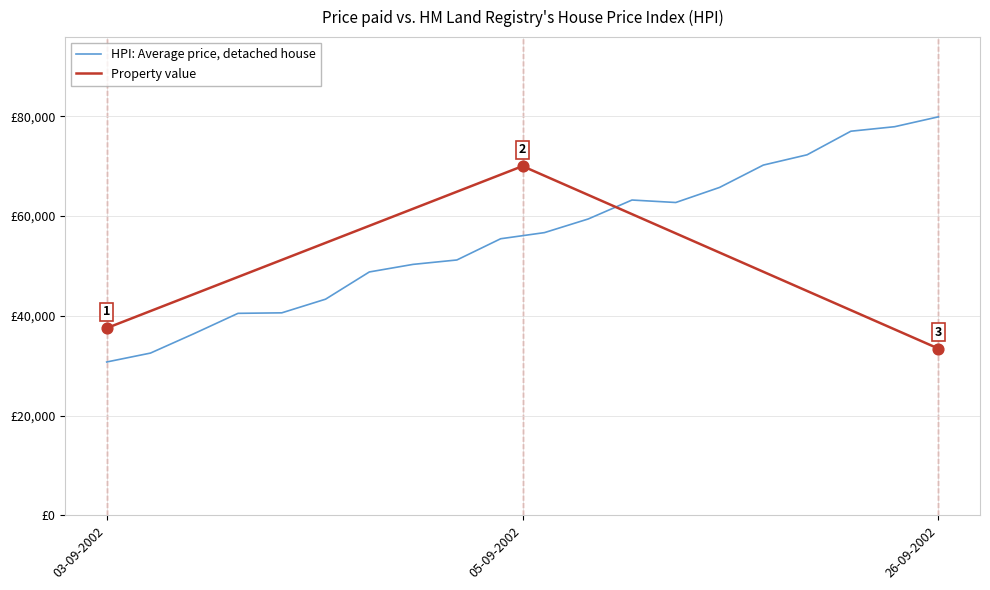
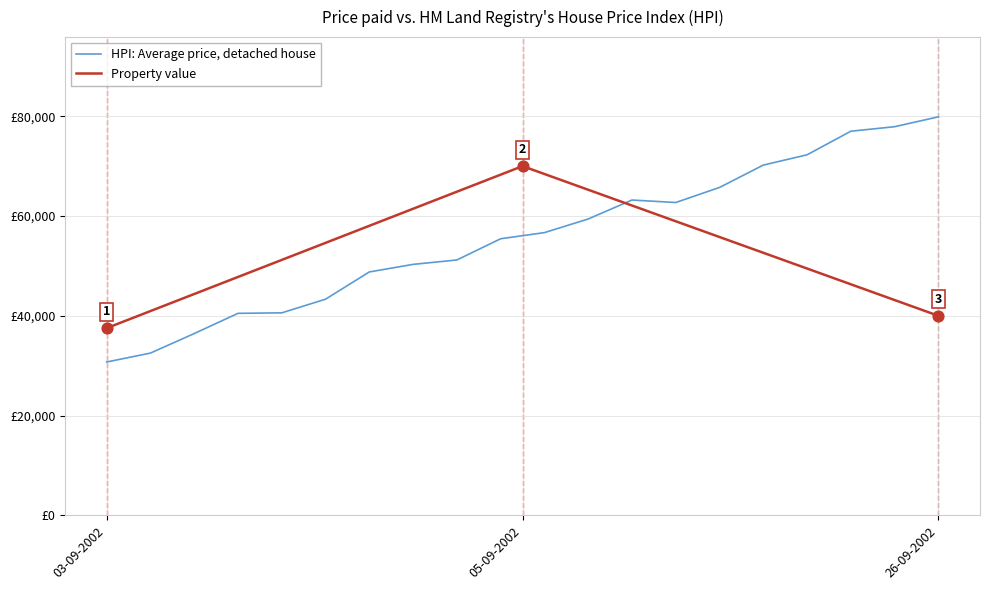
  {
    "HPI: Average price, detached house": {
      "03-09-2002": "£31,000",
      "26-09-2002": "£80,000"
    },
    "Property value": {
-     "26-09-2002": "£33,000"
+     "26-09-2002": "£40,000"
    }
  }
